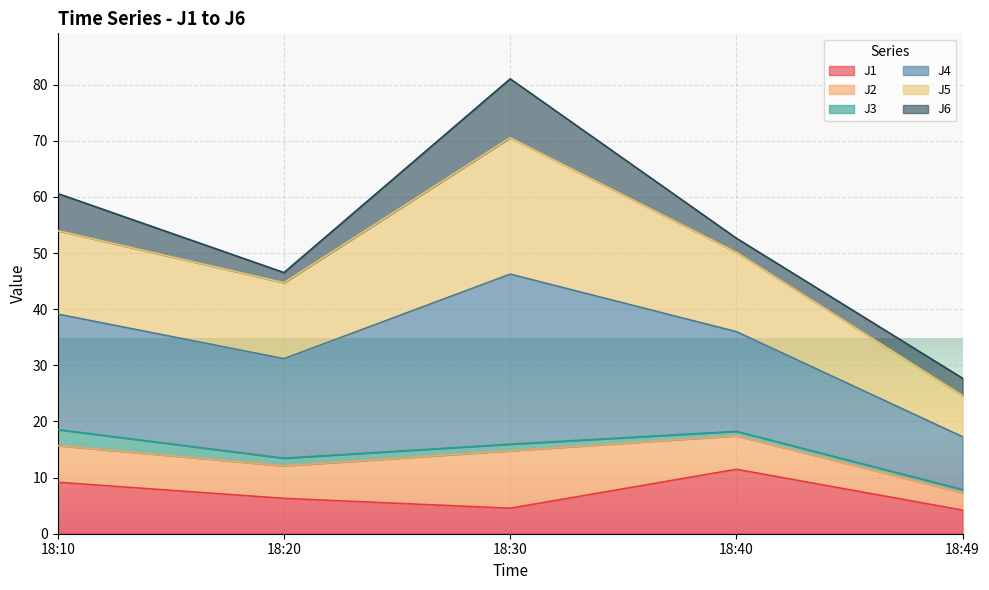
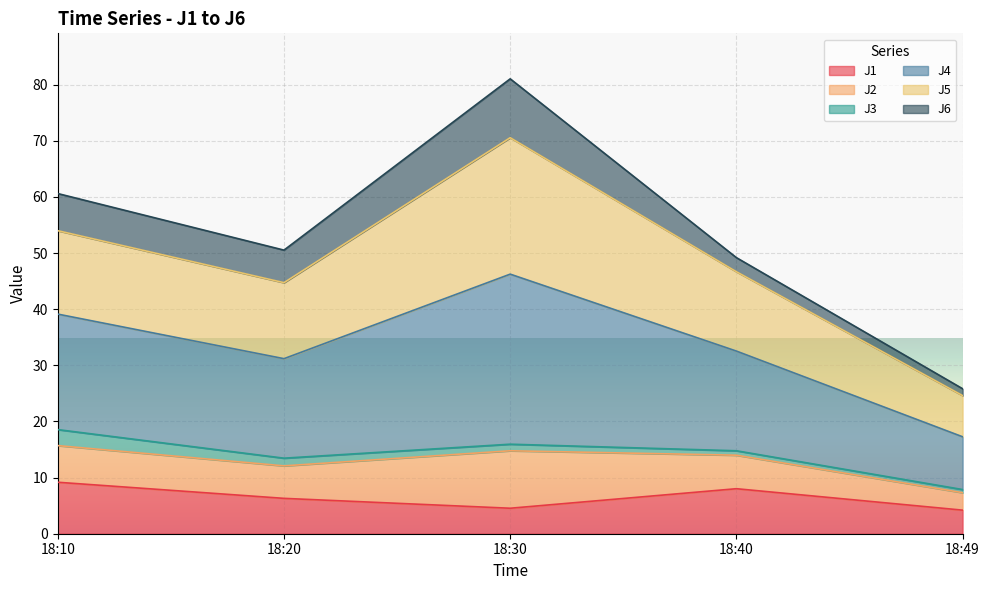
  {
    "J1": {
      "18:10": 9,
      "18:20": 6,
      "18:30": 5,
-     "18:40": 11,
+     "18:40": 8,
      "18:49": 4
    },
    "J6": {
      "18:10": 7,
-     "18:20": 2,
+     "18:20": 6,
      "18:30": 10,
      "18:40": 3,
-     "18:49": 3
+     "18:49": 1
    }
  }
